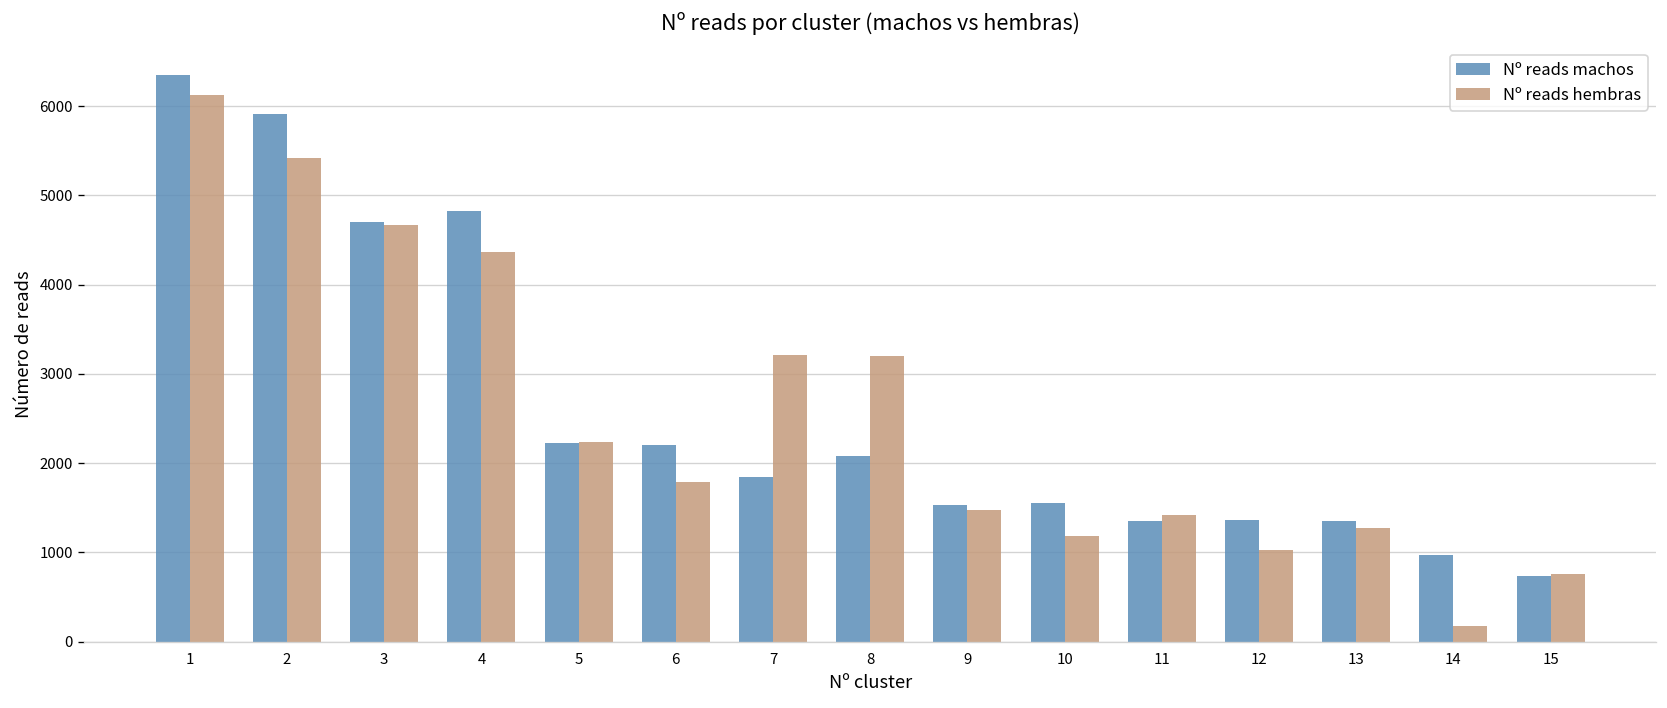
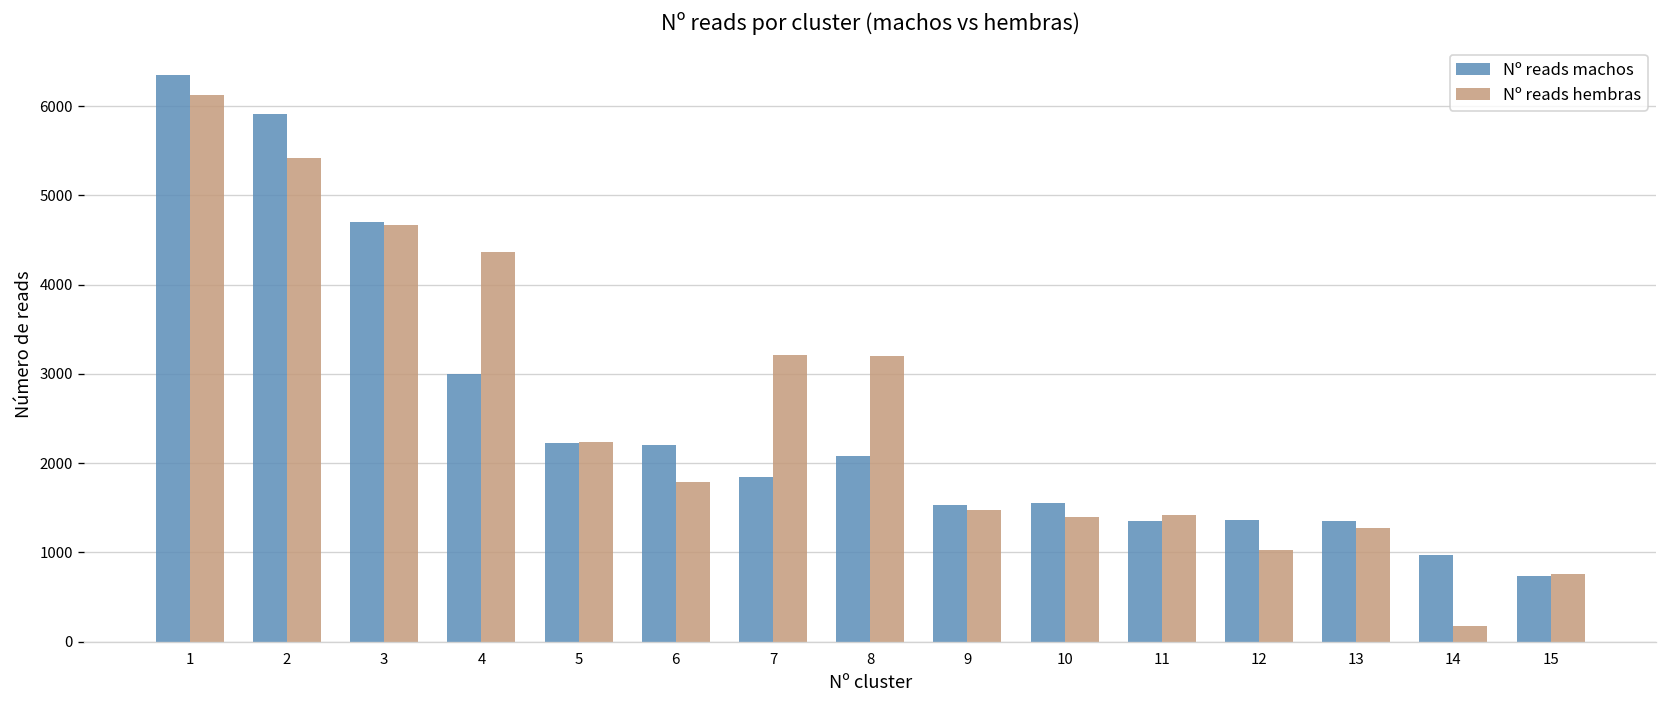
  {
    "Nº reads machos": {
      "1": 6400,
      "2": 5900,
      "3": 4700,
-     "4": 4800,
+     "4": 3000,
      "5": 2200,
      "6": 2200,
      "7": 1800,
      "8": 2100,
      "9": 1500,
      "10": 1600,
      "11": 1400,
      "12": 1400,
      "13": 1400,
      "14": 1000,
      "15": 700
    },
    "Nº reads hembras": {
      "1": 6100,
      "2": 5400,
      "3": 4700,
      "4": 4400,
      "5": 2200,
      "6": 1800,
      "7": 3200,
      "8": 3200,
      "9": 1500,
-     "10": 1200,
+     "10": 1400,
      "11": 1400,
      "12": 1000,
      "13": 1300,
      "14": 200,
      "15": 800
    }
  }
